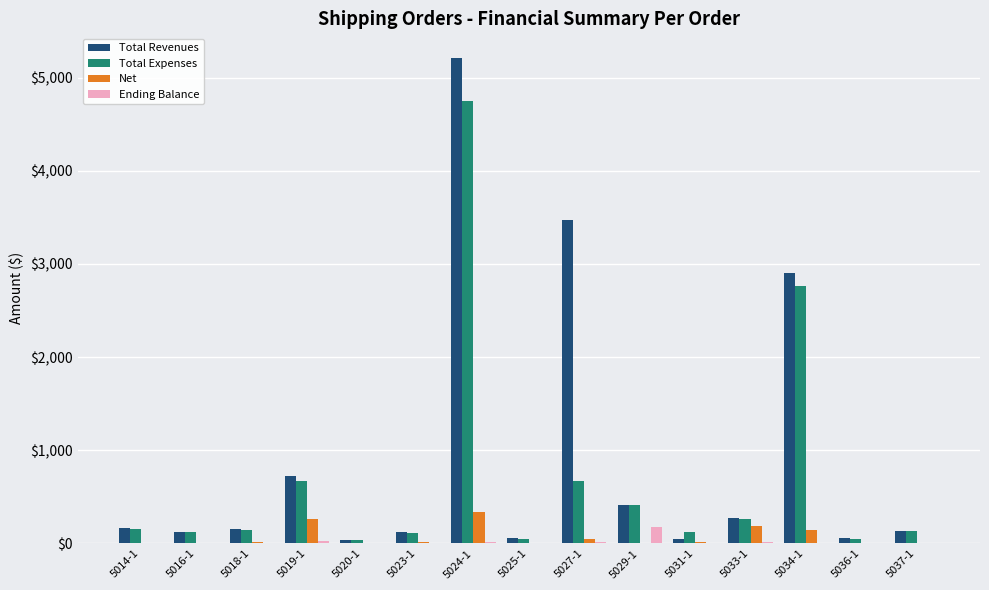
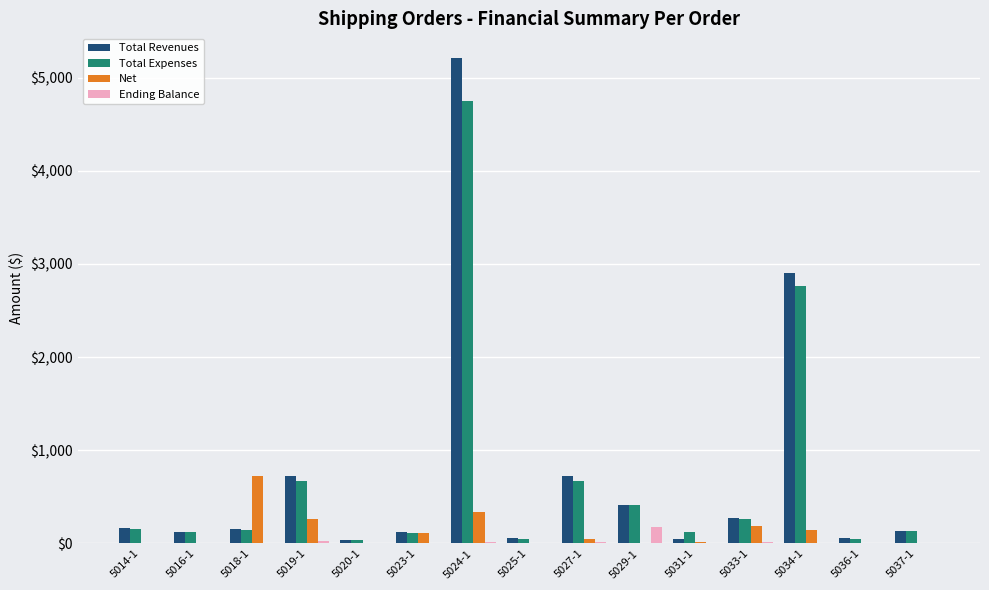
  {
    "Total Revenues": {
      "5014-1": "$200",
      "5016-1": "$100",
      "5018-1": "$200",
      "5019-1": "$700",
      "5020-1": "$0",
      "5023-1": "$100",
      "5024-1": "$5,200",
      "5025-1": "$100",
-     "5027-1": "$3,500",
+     "5027-1": "$700",
      "5029-1": "$400",
      "5031-1": "$0",
      "5033-1": "$300",
      "5034-1": "$2,900",
      "5036-1": "$100",
      "5037-1": "$100"
    },
    "Total Expenses": {
      "5014-1": "$200",
      "5016-1": "$100",
      "5018-1": "$100",
      "5019-1": "$700",
      "5020-1": "$0",
      "5023-1": "$100",
      "5024-1": "$4,700",
      "5025-1": "$100",
      "5027-1": "$700",
      "5029-1": "$400",
      "5031-1": "$100",
      "5033-1": "$300",
      "5034-1": "$2,800",
      "5036-1": "$100",
      "5037-1": "$100"
    },
    "Net": {
-     "5018-1": "$0",
+     "5018-1": "$700",
      "5019-1": "$300",
-     "5023-1": "$0",
+     "5023-1": "$100",
      "5024-1": "$300",
      "5027-1": "$100",
      "5029-1": "$0",
      "5033-1": "$200",
      "5034-1": "$100"
    },
    "Ending Balance": {
      "5029-1": "$200"
    }
  }
